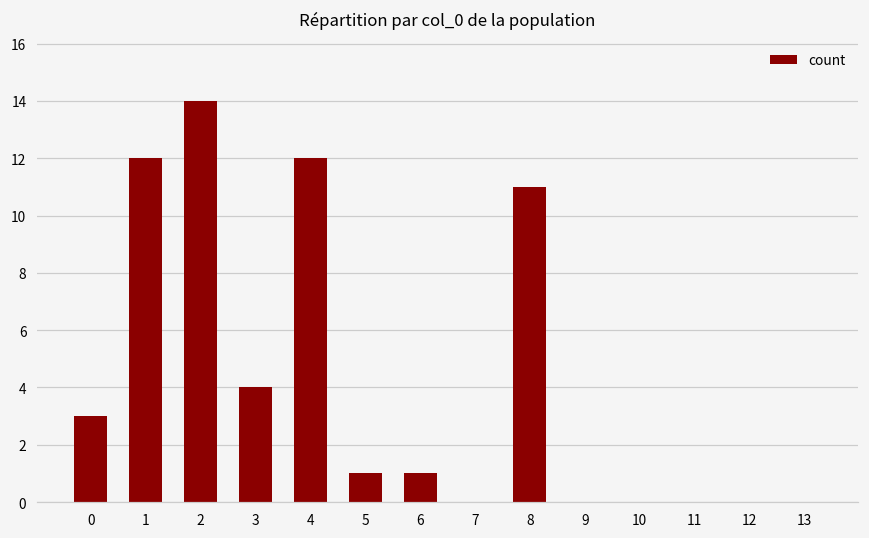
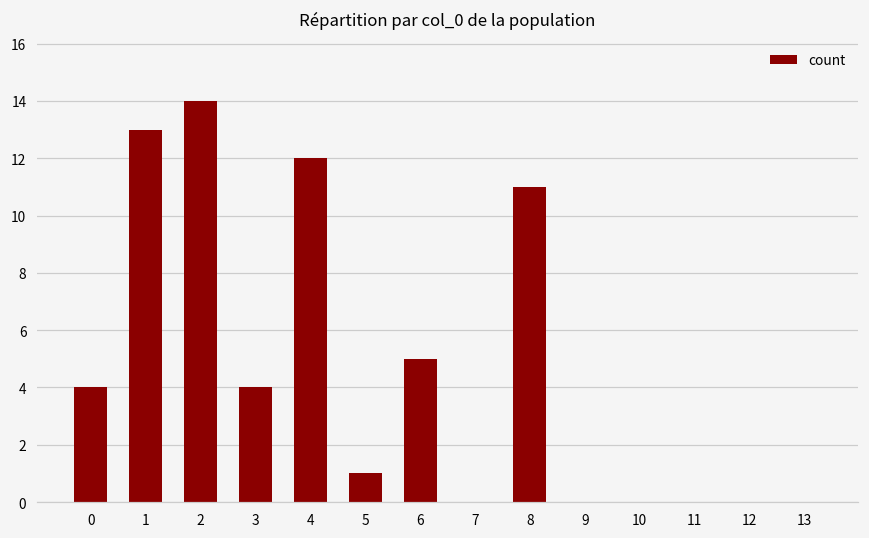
  {
-   "0": 3,
-   "1": 12,
+   "0": 4,
+   "1": 13,
    "2": 14,
    "3": 4,
    "4": 12,
    "5": 1,
-   "6": 1,
+   "6": 5,
    "7": 0,
    "8": 11,
    "9": 0,
    "10": 0,
    "11": 0,
    "12": 0,
    "13": 0
  }
